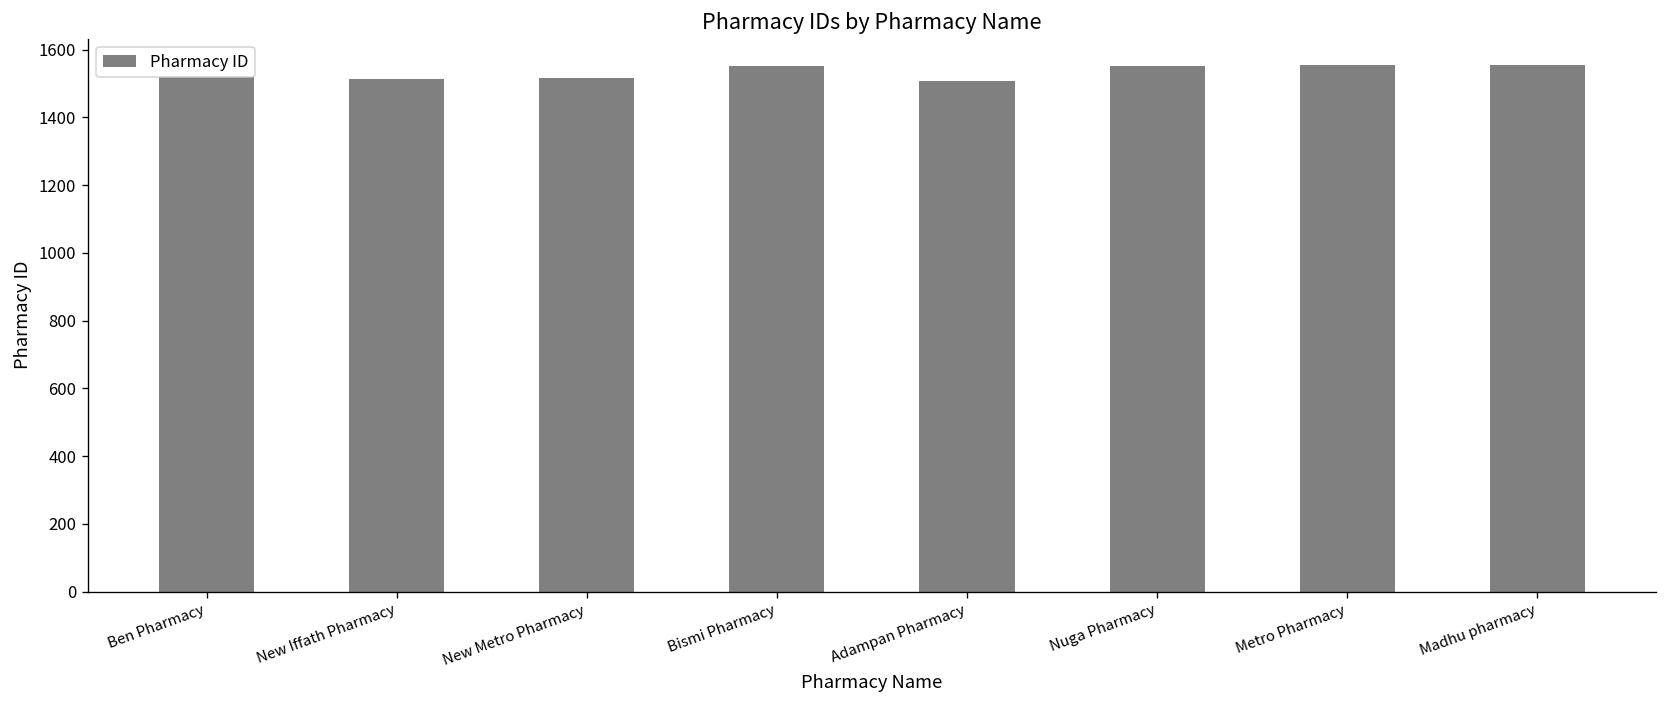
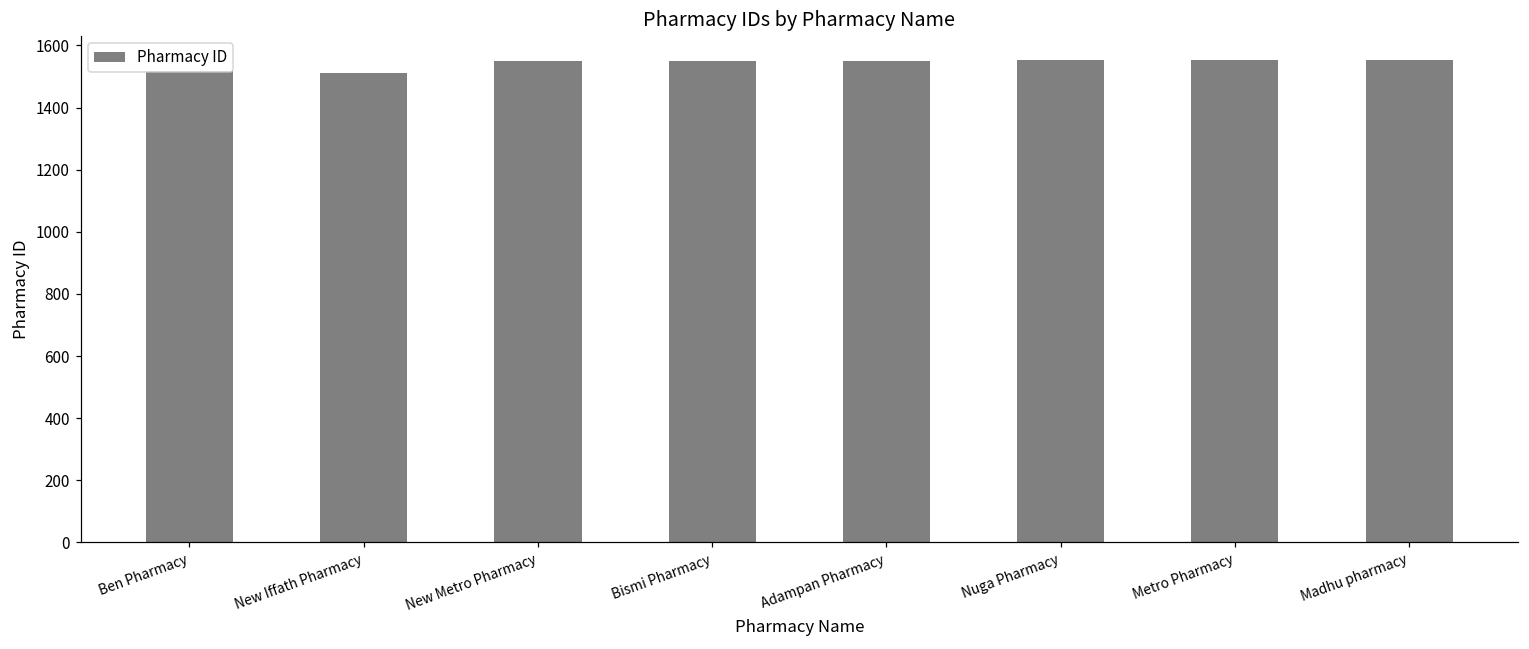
  {
    "New Iffath Pharmacy": 1510,
-   "New Metro Pharmacy": 1520,
+   "New Metro Pharmacy": 1550,
    "Bismi Pharmacy": 1550,
-   "Adampan Pharmacy": 1510,
+   "Adampan Pharmacy": 1550,
    "Nuga Pharmacy": 1550,
    "Metro Pharmacy": 1550,
    "Madhu pharmacy": 1550
  }
